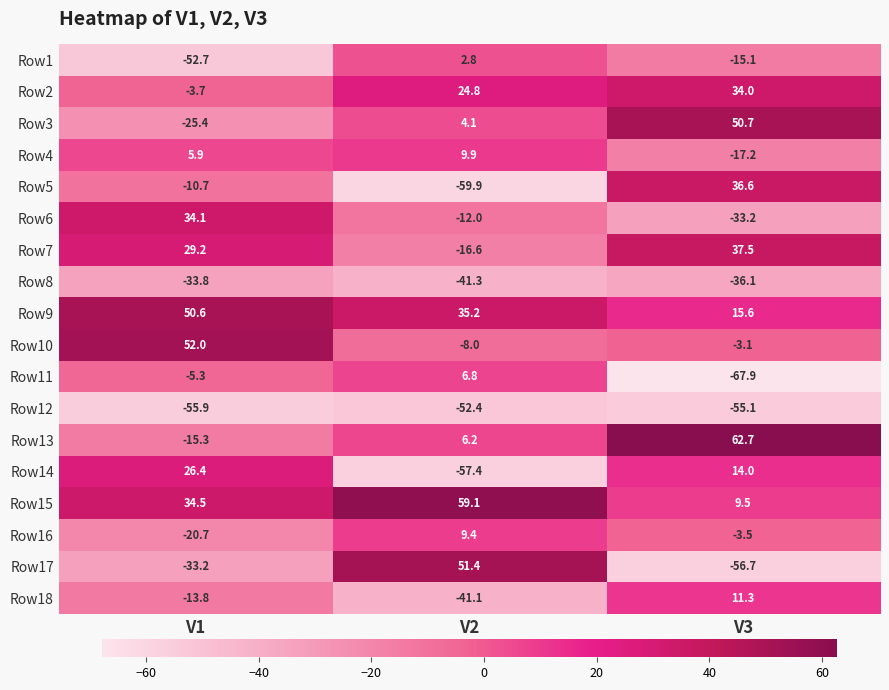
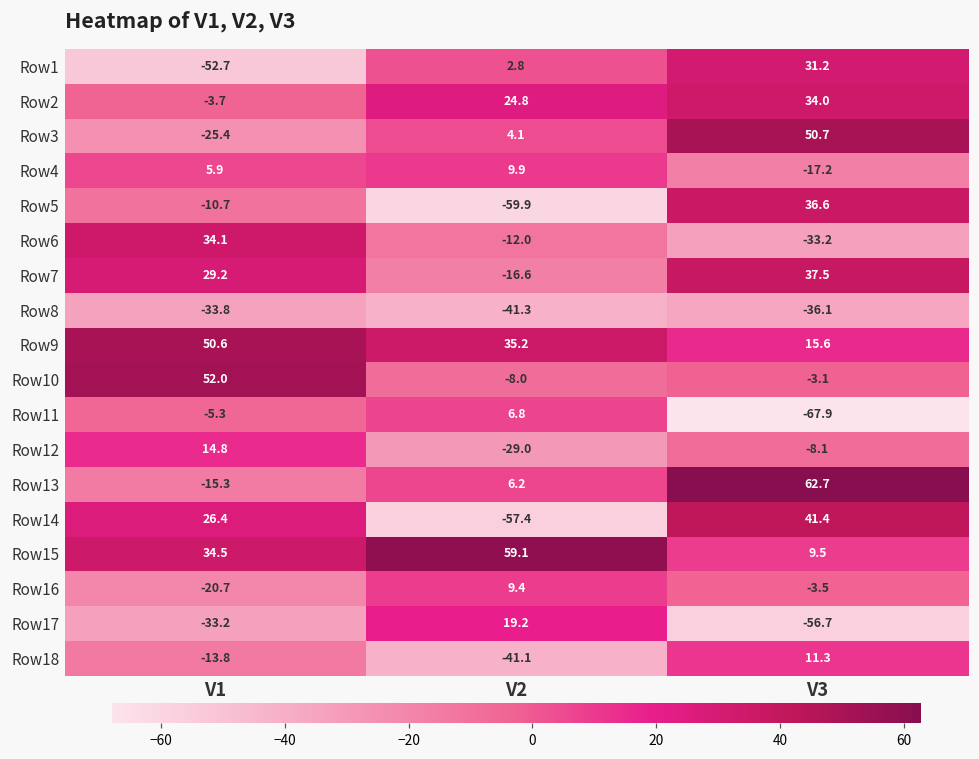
  {
    "Row1": {
      "V1": -52.7,
      "V2": 2.8,
-     "V3": -15.1
+     "V3": 31.2
    },
    "Row2": {
      "V1": -3.7,
      "V2": 24.8,
      "V3": 34.0
    },
    "Row3": {
      "V1": -25.4,
      "V2": 4.1,
      "V3": 50.7
    },
    "Row4": {
      "V1": 5.9,
      "V2": 9.9,
      "V3": -17.2
    },
    "Row5": {
      "V1": -10.7,
      "V2": -59.9,
      "V3": 36.6
    },
    "Row6": {
      "V1": 34.1,
      "V2": -12.0,
      "V3": -33.2
    },
    "Row7": {
      "V1": 29.2,
      "V2": -16.6,
      "V3": 37.5
    },
    "Row8": {
      "V1": -33.8,
      "V2": -41.3,
      "V3": -36.1
    },
    "Row9": {
      "V1": 50.6,
      "V2": 35.2,
      "V3": 15.6
    },
    "Row10": {
      "V1": 52.0,
      "V2": -8.0,
      "V3": -3.1
    },
    "Row11": {
      "V1": -5.3,
      "V2": 6.8,
      "V3": -67.9
    },
    "Row12": {
-     "V1": -55.9,
-     "V2": -52.4,
-     "V3": -55.1
+     "V1": 14.8,
+     "V2": -29.0,
+     "V3": -8.1
    },
    "Row13": {
      "V1": -15.3,
      "V2": 6.2,
      "V3": 62.7
    },
    "Row14": {
      "V1": 26.4,
      "V2": -57.4,
-     "V3": 14.0
+     "V3": 41.4
    },
    "Row15": {
      "V1": 34.5,
      "V2": 59.1,
      "V3": 9.5
    },
    "Row16": {
      "V1": -20.7,
      "V2": 9.4,
      "V3": -3.5
    },
    "Row17": {
      "V1": -33.2,
-     "V2": 51.4,
+     "V2": 19.2,
      "V3": -56.7
    },
    "Row18": {
      "V1": -13.8,
      "V2": -41.1,
      "V3": 11.3
    }
  }
